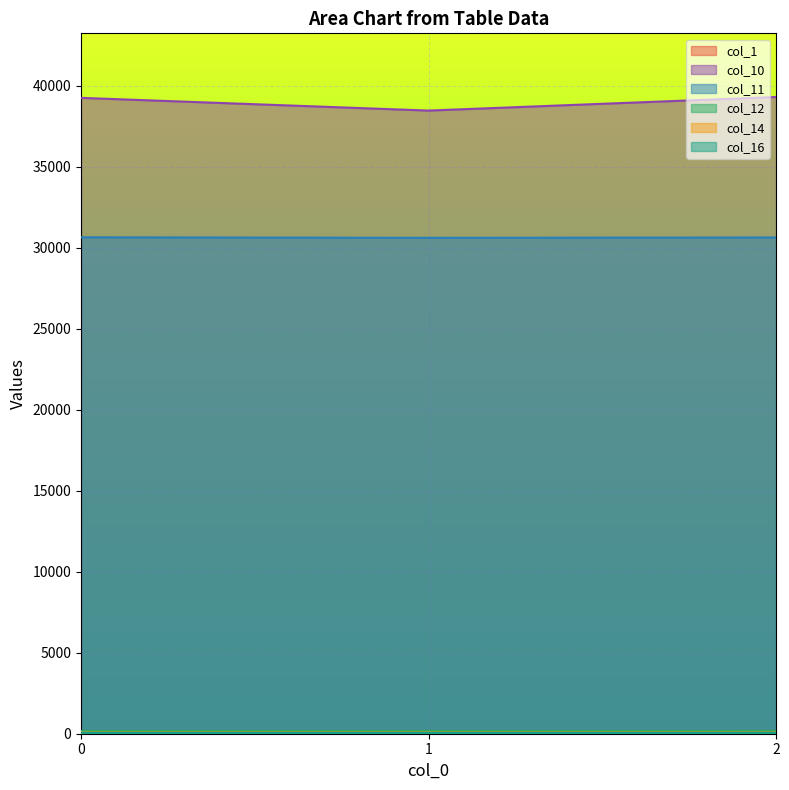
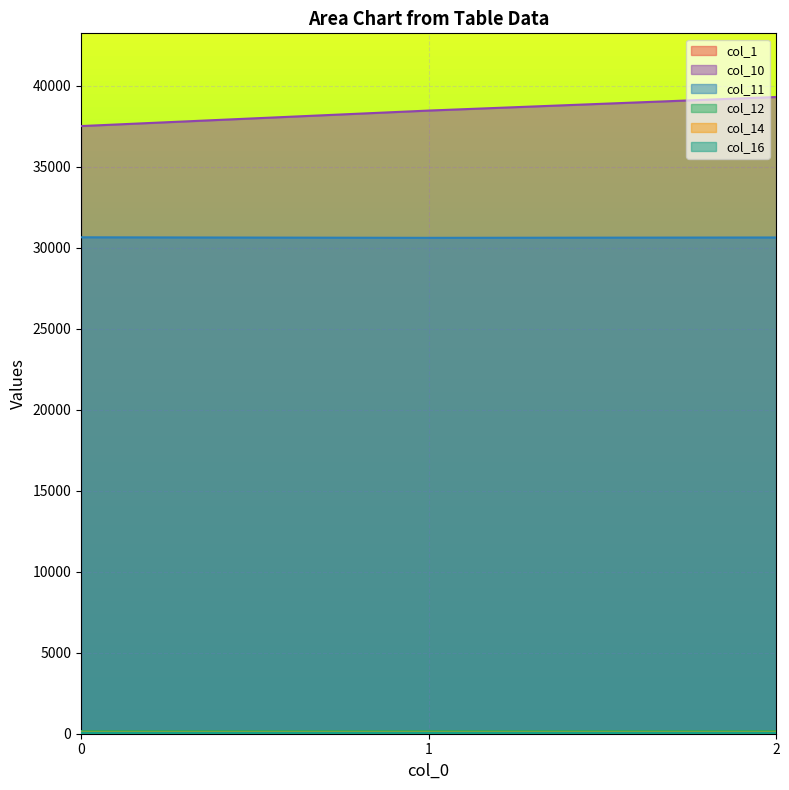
  {
    "col_10": {
-     "0": 39200,
+     "0": 37500,
      "1": 38500,
      "2": 39300
    }
  }
